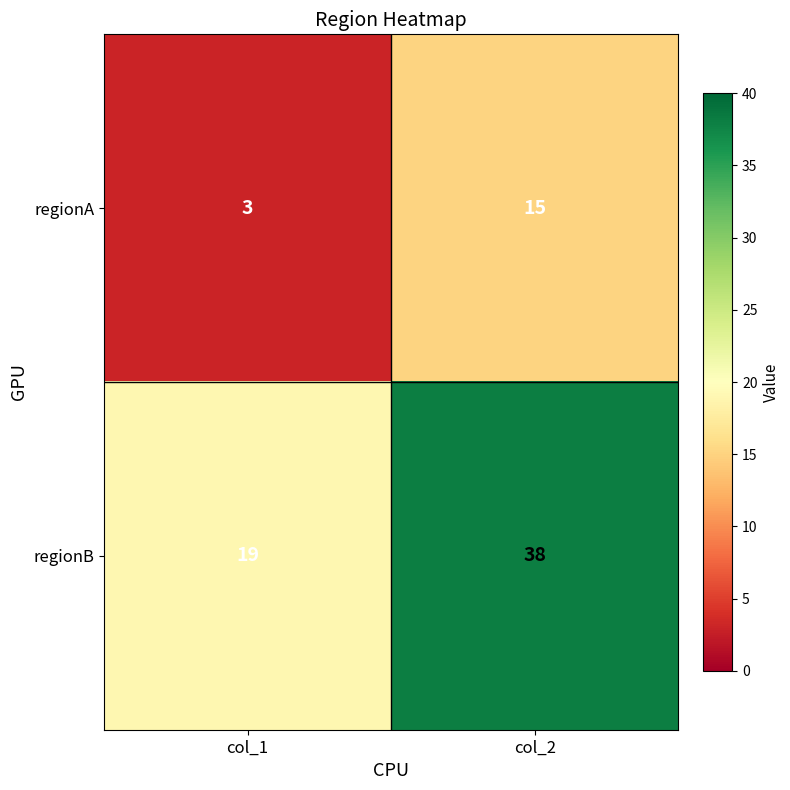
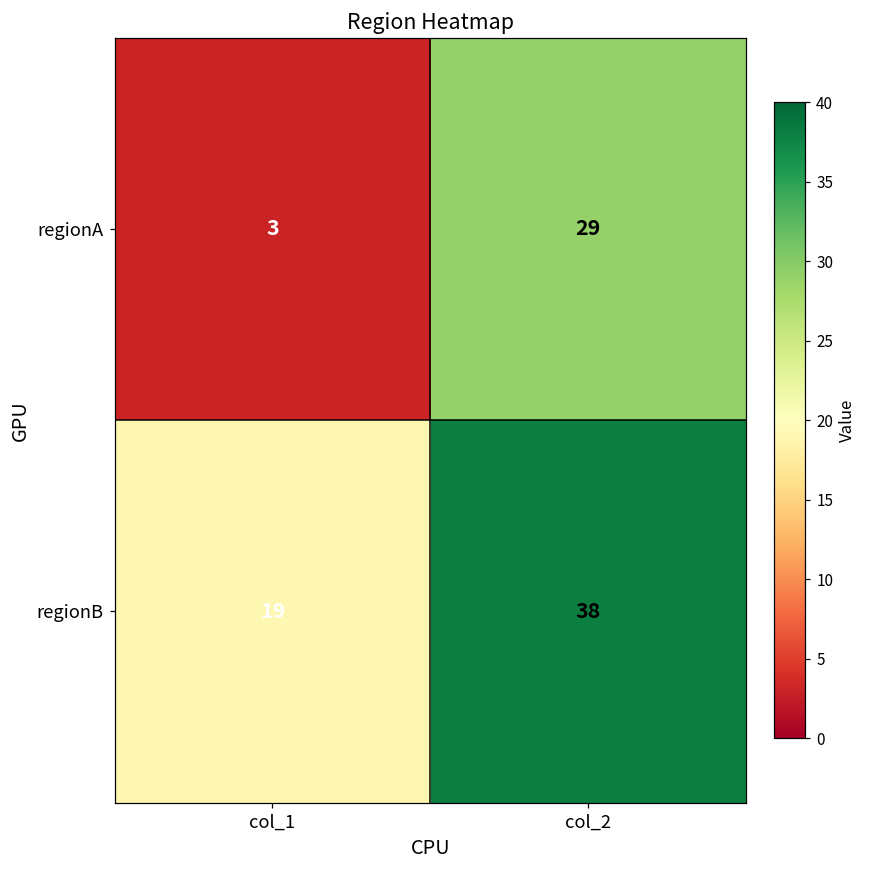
  {
    "regionA": {
      "col_1": 3,
-     "col_2": 15
+     "col_2": 29
    },
    "regionB": {
      "col_1": 19,
      "col_2": 38
    }
  }
